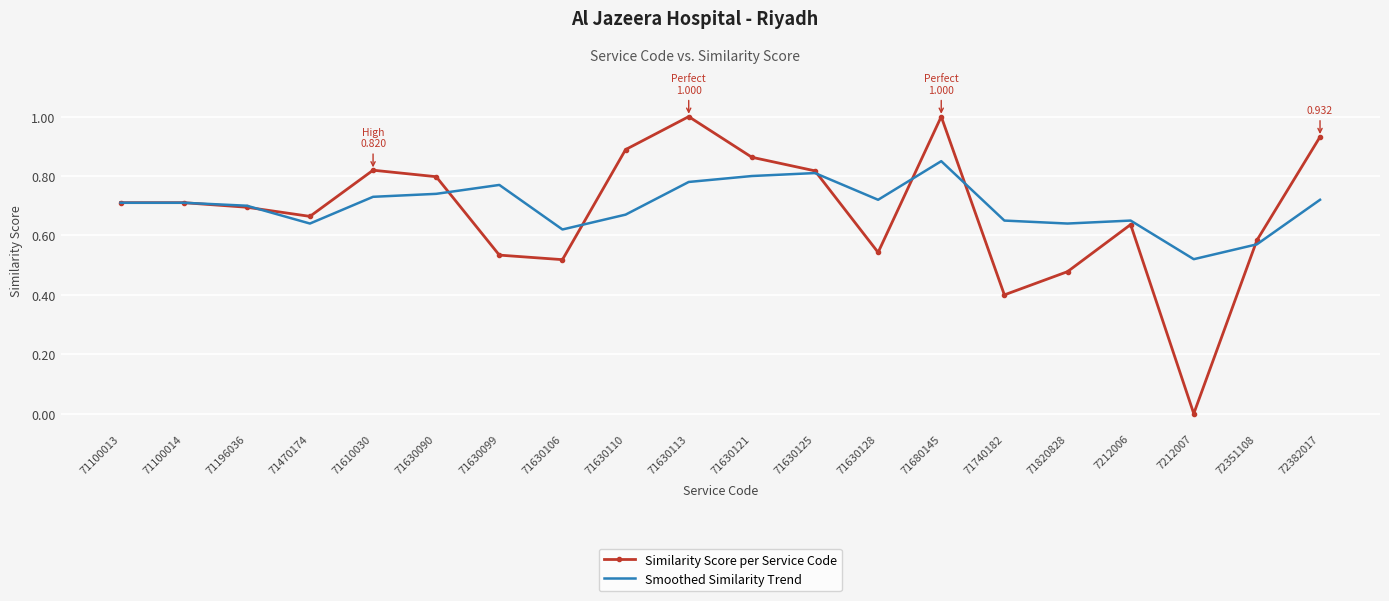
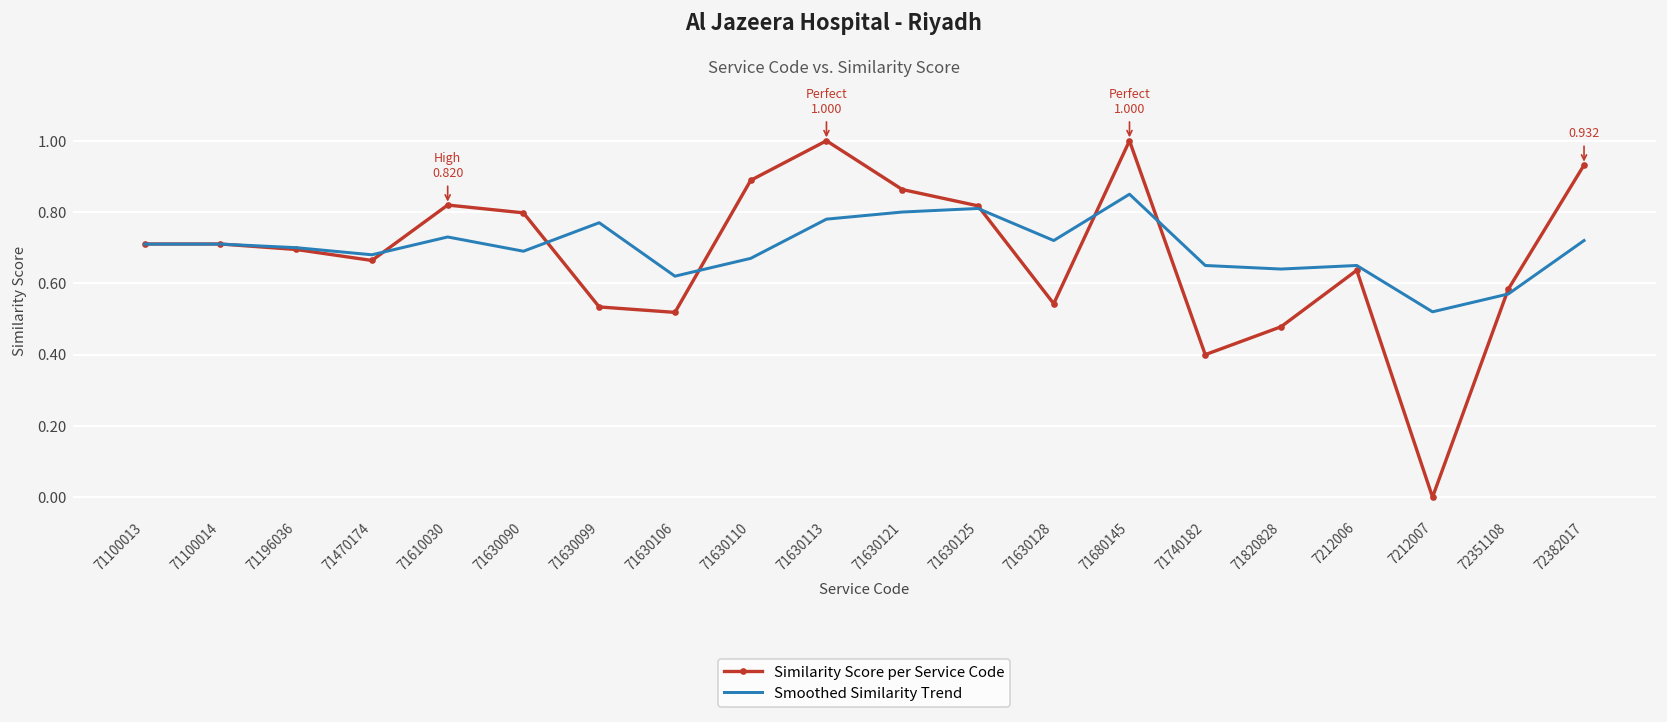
  {
    "Similarity Score per Service Code": {
      "71610030": 0.820,
      "71630113": 1.000,
      "71680145": 1.000,
      "72382017": 0.932
    },
    "Smoothed Similarity Trend": {
-     "71470174": 0.64,
+     "71470174": 0.68,
      "71610030": 0.73,
-     "71630090": 0.74,
+     "71630090": 0.69,
      "71630099": 0.77,
      "71630106": 0.62,
      "71630110": 0.67,
      "71630113": 0.78,
      "71630121": 0.80,
      "71630128": 0.72,
      "71680145": 0.85,
      "71740182": 0.65,
      "71820828": 0.64,
      "7212006": 0.65,
      "7212007": 0.52,
      "72351108": 0.57,
      "72382017": 0.72
    }
  }
